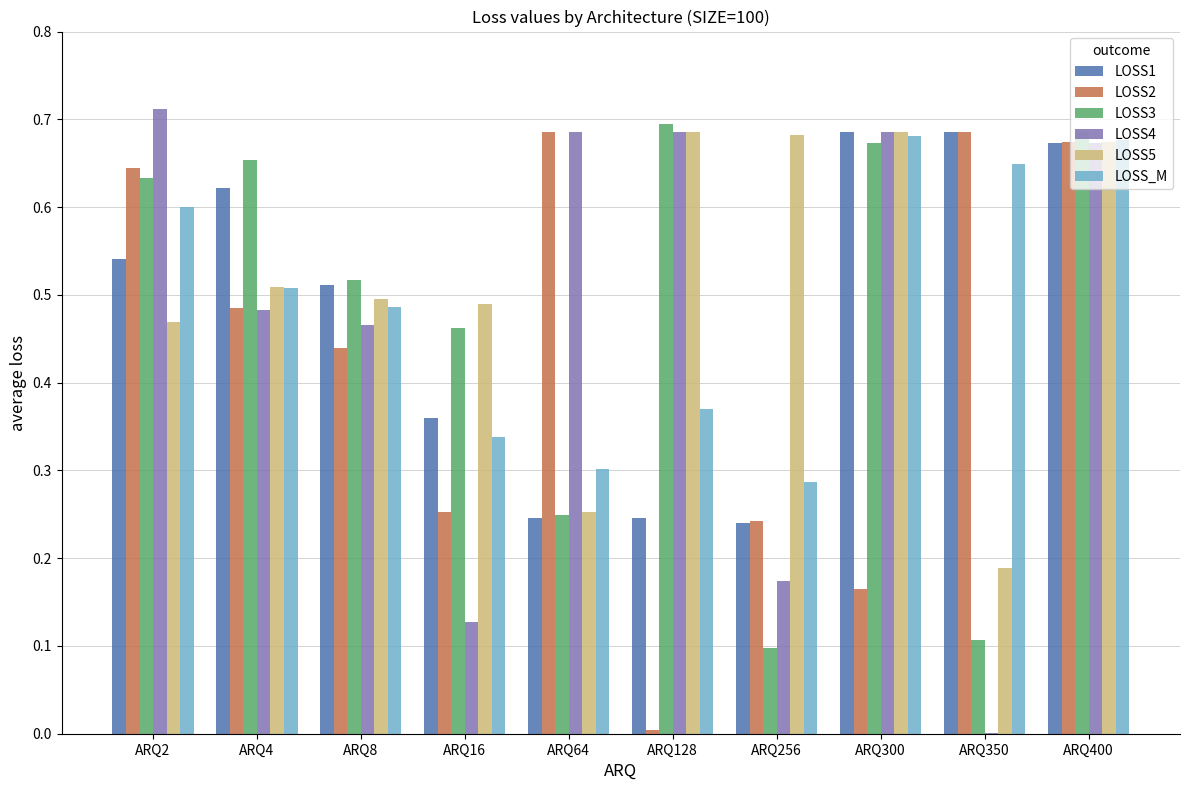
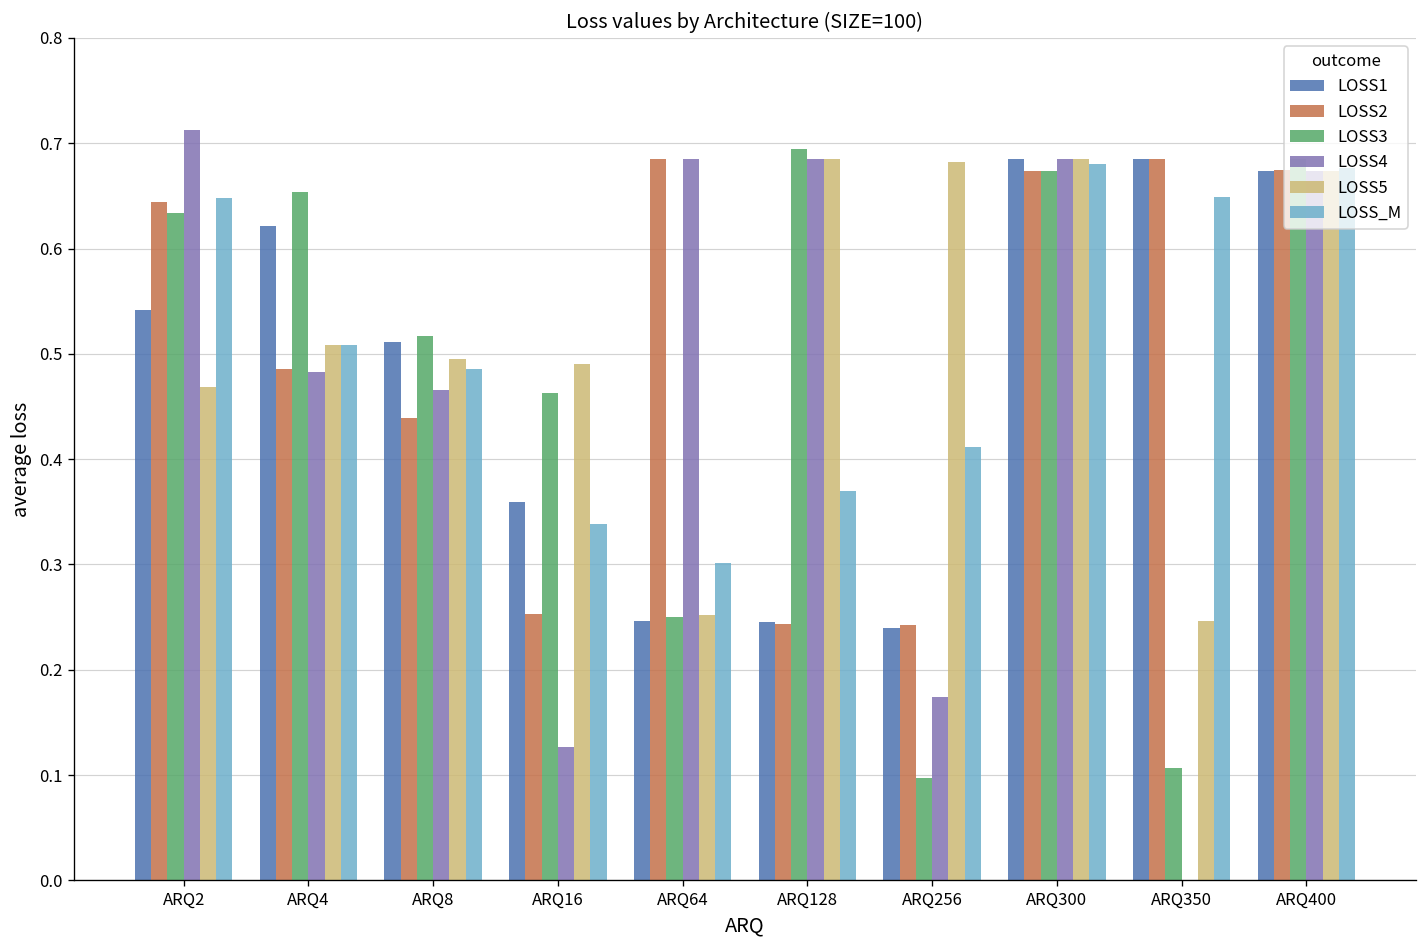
  {
    "LOSS2": {
      "ARQ2": 0.64,
      "ARQ4": 0.49,
      "ARQ8": 0.44,
      "ARQ16": 0.25,
      "ARQ64": 0.69,
-     "ARQ128": 0.00,
+     "ARQ128": 0.24,
      "ARQ256": 0.24,
-     "ARQ300": 0.16,
+     "ARQ300": 0.67,
      "ARQ350": 0.69,
      "ARQ400": 0.67
    },
    "LOSS3": {
      "ARQ2": 0.63,
      "ARQ4": 0.65,
      "ARQ8": 0.52,
      "ARQ16": 0.46,
      "ARQ64": 0.25,
      "ARQ128": 0.69,
      "ARQ256": 0.10,
      "ARQ300": 0.67,
      "ARQ350": 0.11
    },
    "LOSS5": {
      "ARQ2": 0.47,
      "ARQ4": 0.51,
      "ARQ8": 0.49,
      "ARQ16": 0.49,
      "ARQ64": 0.25,
      "ARQ128": 0.69,
      "ARQ256": 0.68,
      "ARQ300": 0.69,
-     "ARQ350": 0.19
+     "ARQ350": 0.25
    },
    "LOSS_M": {
-     "ARQ2": 0.60,
+     "ARQ2": 0.65,
      "ARQ4": 0.51,
      "ARQ8": 0.49,
      "ARQ16": 0.34,
      "ARQ64": 0.30,
      "ARQ128": 0.37,
-     "ARQ256": 0.29,
+     "ARQ256": 0.41,
      "ARQ300": 0.68,
      "ARQ350": 0.65
    }
  }
